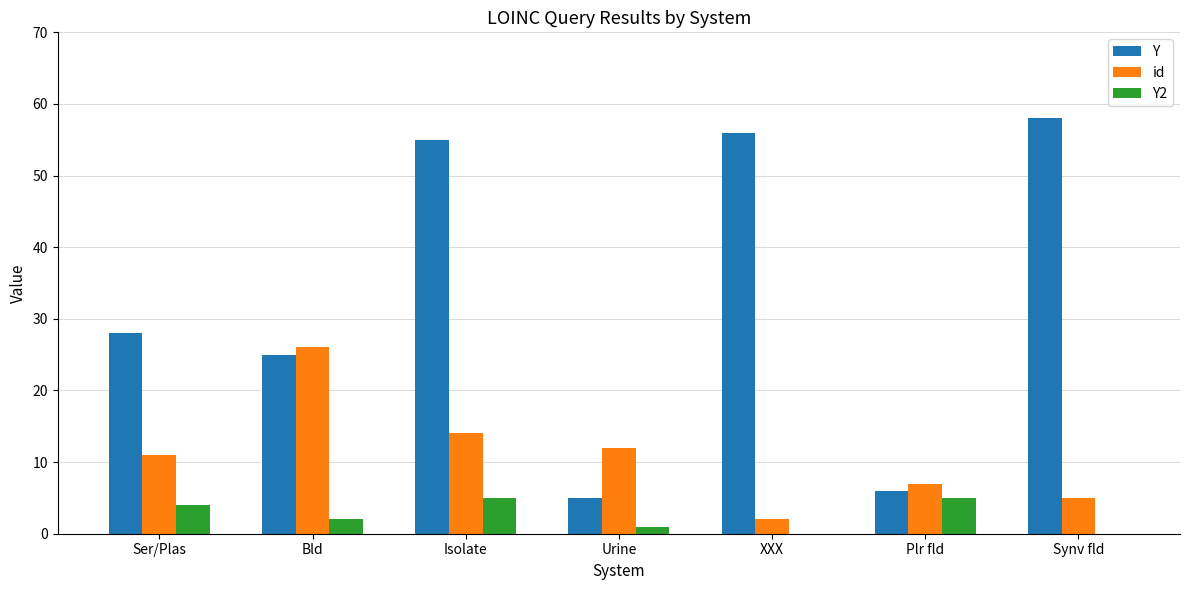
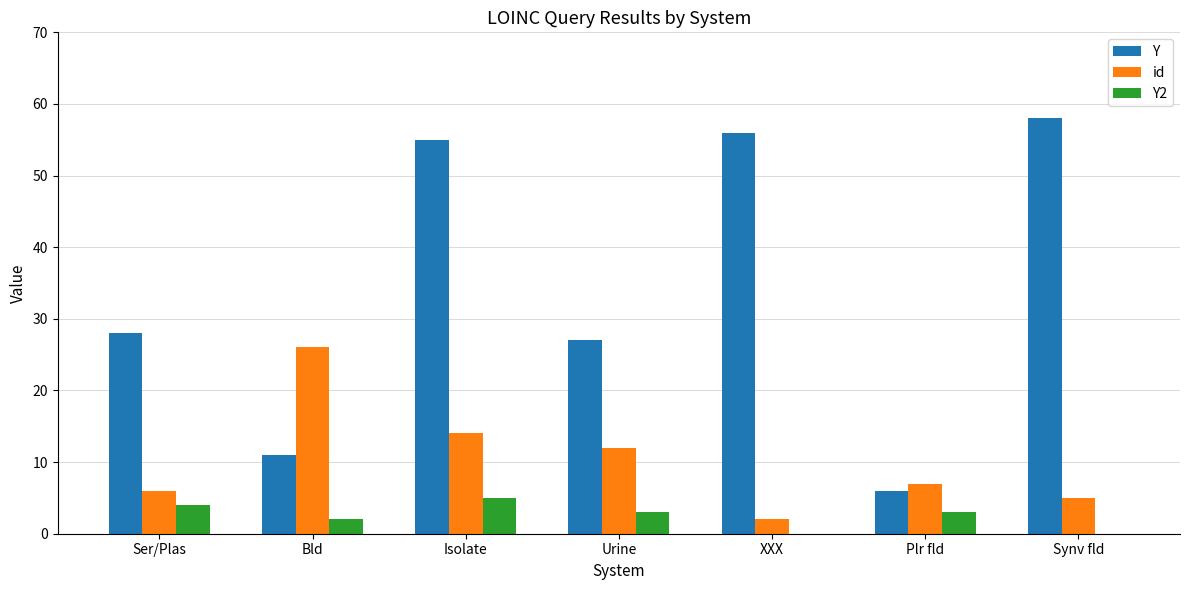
  {
    "Y": {
      "Ser/Plas": 28,
-     "Bld": 25,
+     "Bld": 11,
      "Isolate": 55,
-     "Urine": 5,
+     "Urine": 27,
      "XXX": 56,
      "Plr fld": 6,
      "Synv fld": 58
    },
    "id": {
-     "Ser/Plas": 11,
+     "Ser/Plas": 6,
      "Bld": 26,
      "Isolate": 14,
      "Urine": 12,
      "XXX": 2,
      "Plr fld": 7,
      "Synv fld": 5
    },
    "Y2": {
      "Ser/Plas": 4,
      "Bld": 2,
      "Isolate": 5,
-     "Urine": 1,
+     "Urine": 3,
      "XXX": 0,
-     "Plr fld": 5,
+     "Plr fld": 3,
      "Synv fld": 0
    }
  }
